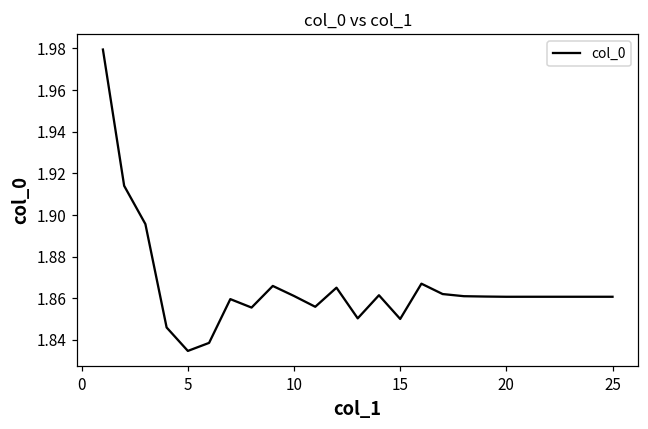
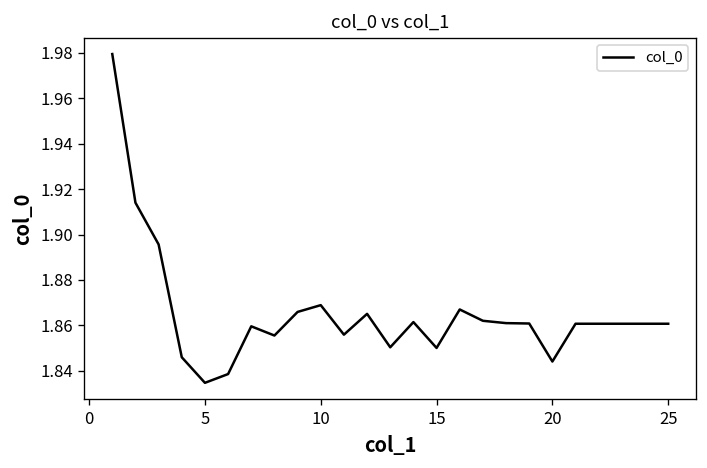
  {
    "5": 1.835,
-   "10": 1.861,
+   "10": 1.869,
    "15": 1.850,
-   "20": 1.861,
+   "20": 1.844,
    "25": 1.861
  }
